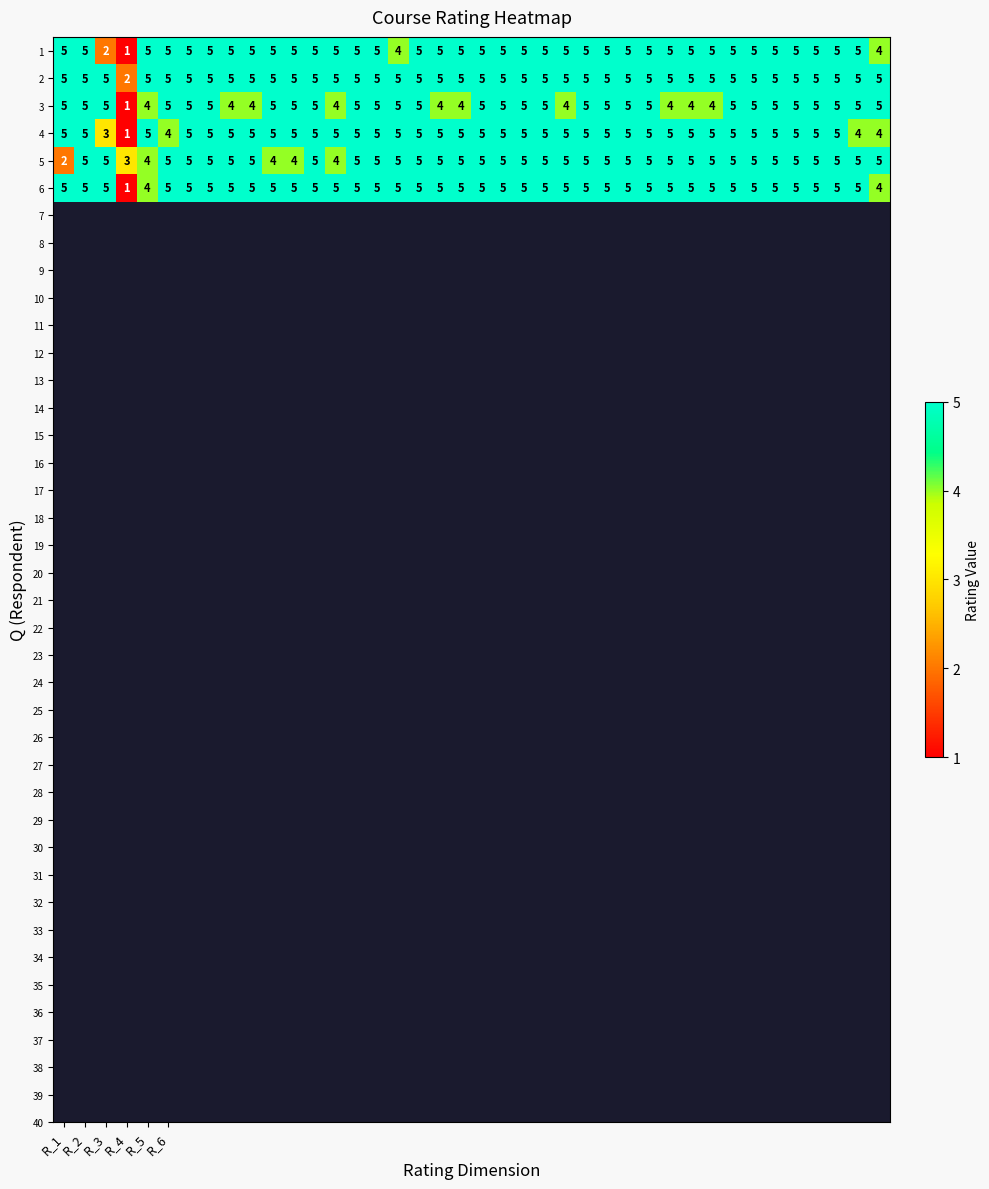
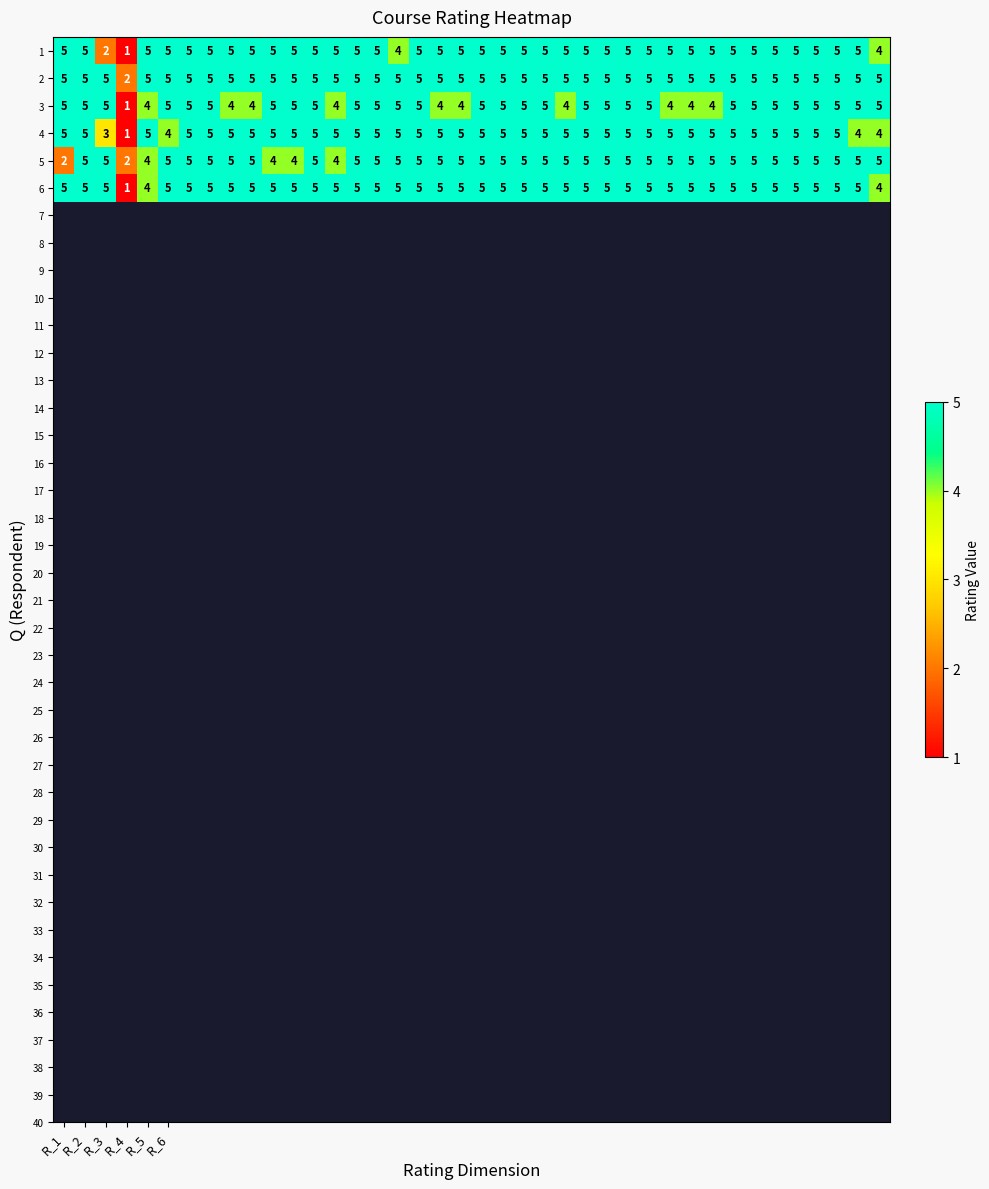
  {
    "1": {
      "R_1": 5,
      "R_2": 5,
      "R_3": 2,
      "R_4": 1,
      "R_5": 5,
      "R_6": 5
    },
    "2": {
      "R_1": 5,
      "R_2": 5,
      "R_3": 5,
      "R_4": 2,
      "R_5": 5,
      "R_6": 5
    },
    "3": {
      "R_1": 5,
      "R_2": 5,
      "R_3": 5,
      "R_4": 1,
      "R_5": 4,
      "R_6": 5
    },
    "4": {
      "R_1": 5,
      "R_2": 5,
      "R_3": 3,
      "R_4": 1,
      "R_5": 5,
      "R_6": 4
    },
    "5": {
      "R_1": 2,
      "R_2": 5,
      "R_3": 5,
-     "R_4": 3,
+     "R_4": 2,
      "R_5": 4,
      "R_6": 5
    },
    "6": {
      "R_1": 5,
      "R_2": 5,
      "R_3": 5,
      "R_4": 1,
      "R_5": 4,
      "R_6": 5
    }
  }
